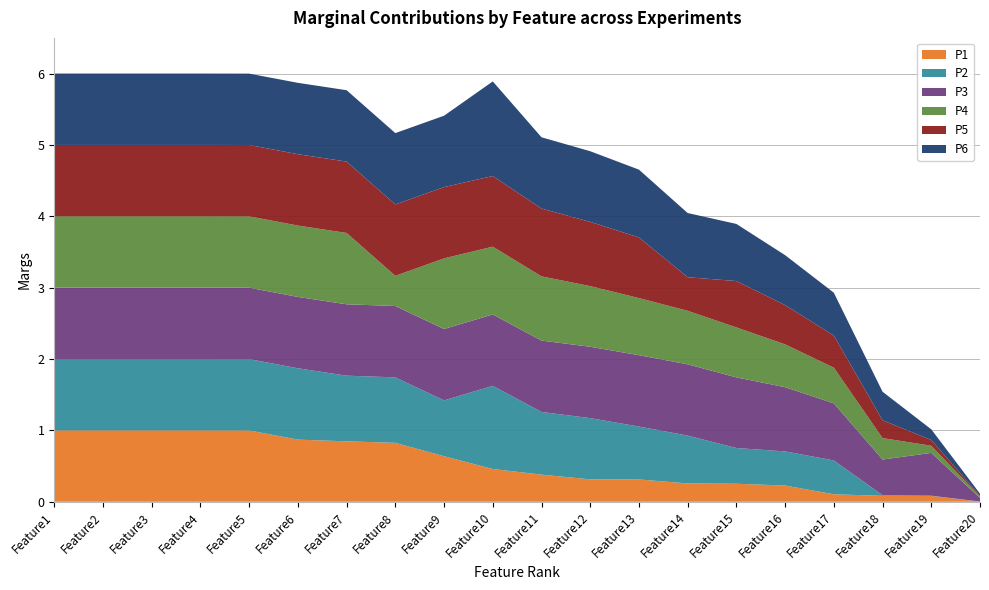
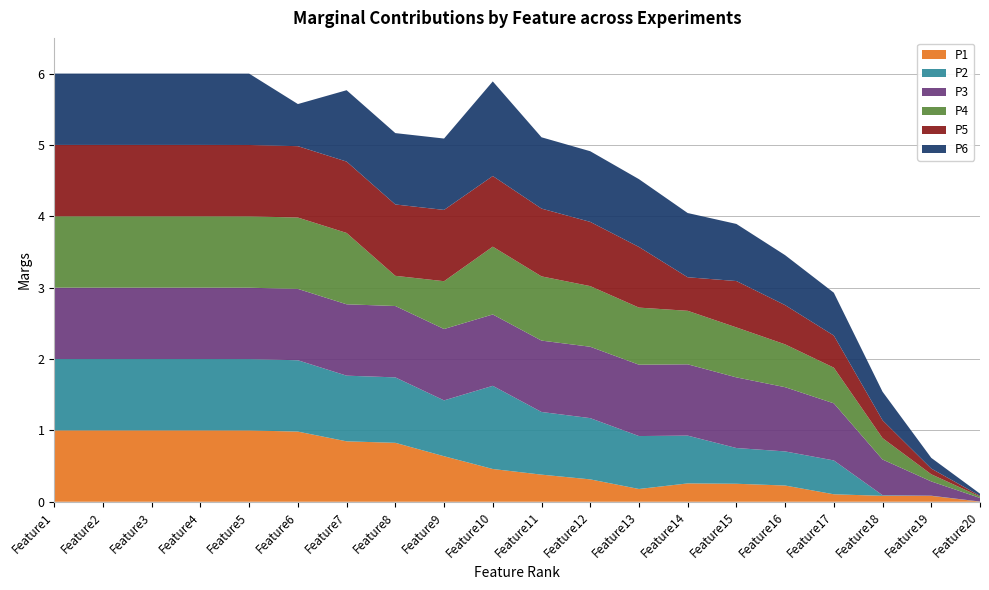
  {
    "P1": {
      "Feature1": 1.0,
      "Feature2": 1.0,
      "Feature3": 1.0,
      "Feature4": 1.0,
      "Feature5": 1.0,
-     "Feature6": 0.9,
+     "Feature6": 1.0,
      "Feature7": 0.8,
      "Feature8": 0.8,
      "Feature9": 0.6,
      "Feature10": 0.5,
      "Feature11": 0.4,
      "Feature12": 0.3,
-     "Feature13": 0.3,
+     "Feature13": 0.2,
      "Feature14": 0.3,
      "Feature15": 0.3,
      "Feature16": 0.2,
      "Feature17": 0.1
    },
    "P2": {
      "Feature1": 1.0,
      "Feature2": 1.0,
      "Feature3": 1.0,
      "Feature4": 1.0,
      "Feature5": 1.0,
      "Feature6": 1.0,
      "Feature7": 0.9,
      "Feature8": 0.9,
      "Feature9": 0.8,
      "Feature10": 1.2,
      "Feature11": 0.9,
      "Feature12": 0.9,
      "Feature13": 0.7,
      "Feature14": 0.7,
      "Feature15": 0.5,
      "Feature16": 0.5,
      "Feature17": 0.5
    },
    "P3": {
      "Feature1": 1.0,
      "Feature2": 1.0,
      "Feature3": 1.0,
      "Feature4": 1.0,
      "Feature5": 1.0,
      "Feature6": 1.0,
      "Feature7": 1.0,
      "Feature8": 1.0,
      "Feature9": 1.0,
      "Feature10": 1.0,
      "Feature11": 1.0,
      "Feature12": 1.0,
      "Feature13": 1.0,
      "Feature14": 1.0,
      "Feature15": 1.0,
      "Feature16": 0.9,
      "Feature17": 0.8,
      "Feature18": 0.5,
-     "Feature19": 0.6
+     "Feature19": 0.2
    },
    "P4": {
      "Feature1": 1.0,
      "Feature2": 1.0,
      "Feature3": 1.0,
      "Feature4": 1.0,
      "Feature5": 1.0,
      "Feature6": 1.0,
      "Feature7": 1.0,
      "Feature8": 0.4,
-     "Feature9": 1.0,
+     "Feature9": 0.7,
      "Feature10": 0.9,
      "Feature11": 0.9,
      "Feature12": 0.9,
      "Feature13": 0.8,
      "Feature14": 0.8,
      "Feature15": 0.7,
      "Feature16": 0.6,
      "Feature17": 0.5,
      "Feature18": 0.3,
      "Feature19": 0.1
    },
    "P5": {
      "Feature1": 1.0,
      "Feature2": 1.0,
      "Feature3": 1.0,
      "Feature4": 1.0,
      "Feature5": 1.0,
      "Feature6": 1.0,
      "Feature7": 1.0,
      "Feature8": 1.0,
      "Feature9": 1.0,
      "Feature10": 1.0,
      "Feature11": 1.0,
      "Feature12": 0.9,
      "Feature13": 0.9,
      "Feature14": 0.5,
      "Feature15": 0.6,
      "Feature16": 0.5,
      "Feature17": 0.5,
      "Feature18": 0.3,
      "Feature19": 0.1
    },
    "P6": {
      "Feature1": 1.0,
      "Feature2": 1.0,
      "Feature3": 1.0,
      "Feature4": 1.0,
      "Feature5": 1.0,
-     "Feature6": 1.0,
+     "Feature6": 0.6,
      "Feature7": 1.0,
      "Feature8": 1.0,
      "Feature9": 1.0,
      "Feature10": 1.3,
      "Feature11": 1.0,
      "Feature12": 1.0,
      "Feature13": 0.9,
      "Feature14": 0.9,
      "Feature15": 0.8,
      "Feature16": 0.7,
      "Feature17": 0.6,
      "Feature18": 0.4,
      "Feature19": 0.1
    }
  }
